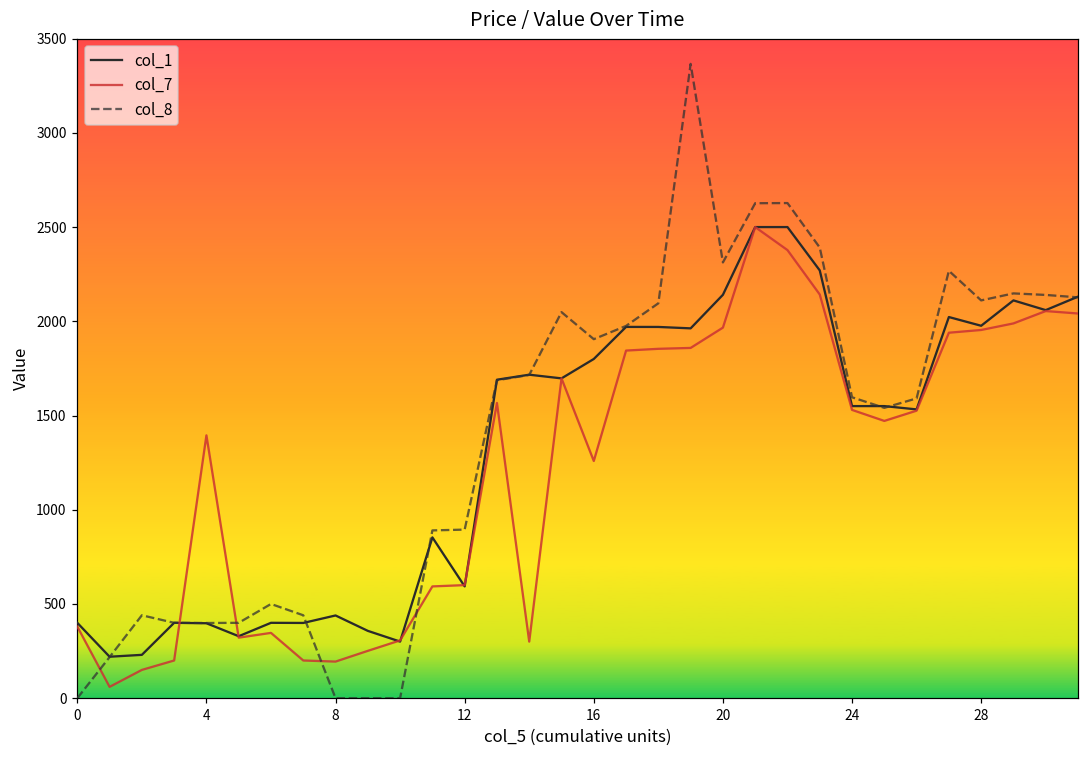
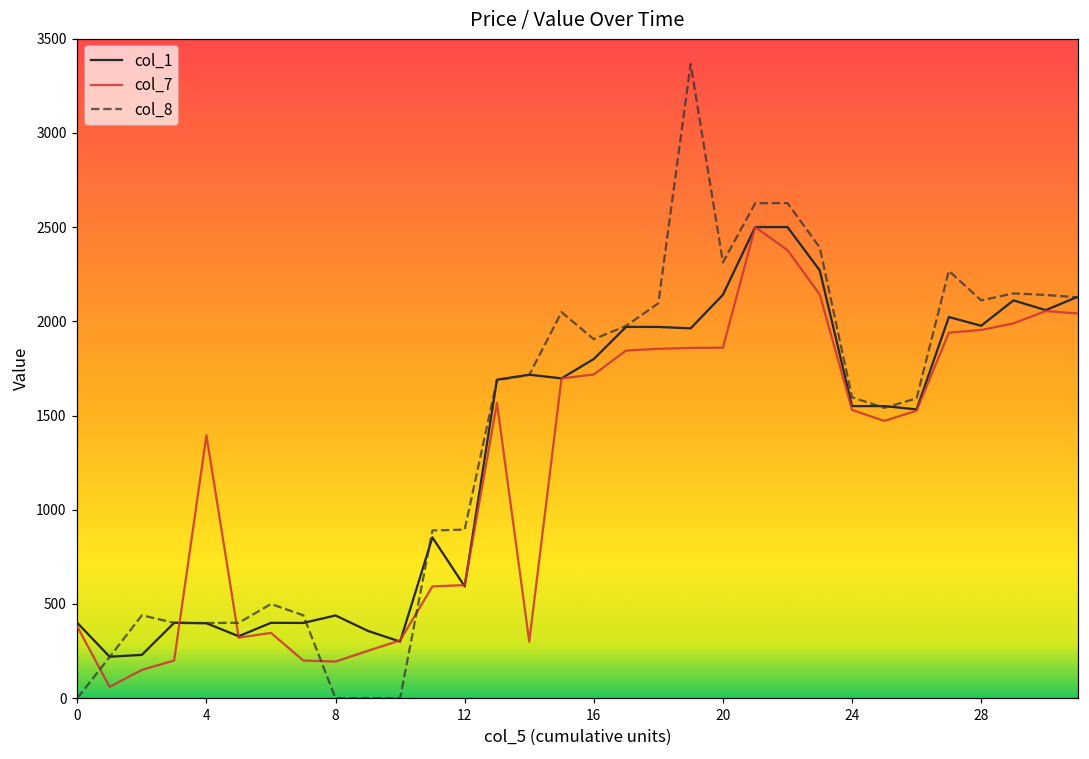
  {
    "col_7": {
      "0": 380,
      "4": 1390,
      "8": 190,
-     "16": 1260,
-     "20": 1970,
+     "16": 1720,
+     "20": 1860,
      "24": 1530,
      "28": 1950
    }
  }
